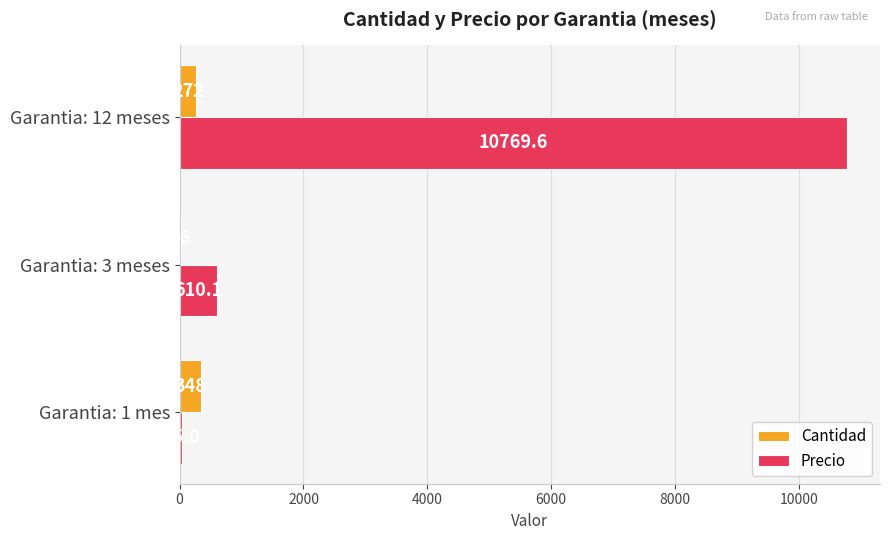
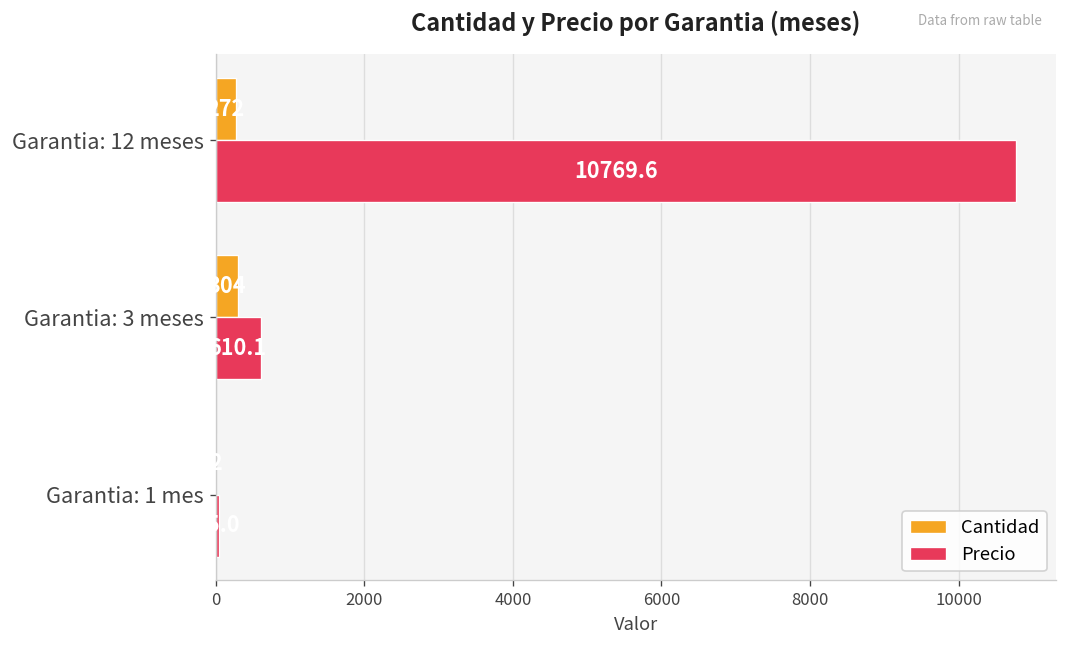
  {
    "Cantidad": {
      "Garantia: 12 meses": 300,
-     "Garantia: 3 meses": 0,
-     "Garantia: 1 mes": 300
+     "Garantia: 3 meses": 300,
+     "Garantia: 1 mes": 0
    },
    "Precio": {
      "Garantia: 12 meses": 10769.6,
      "Garantia: 3 meses": 610.1
    }
  }
